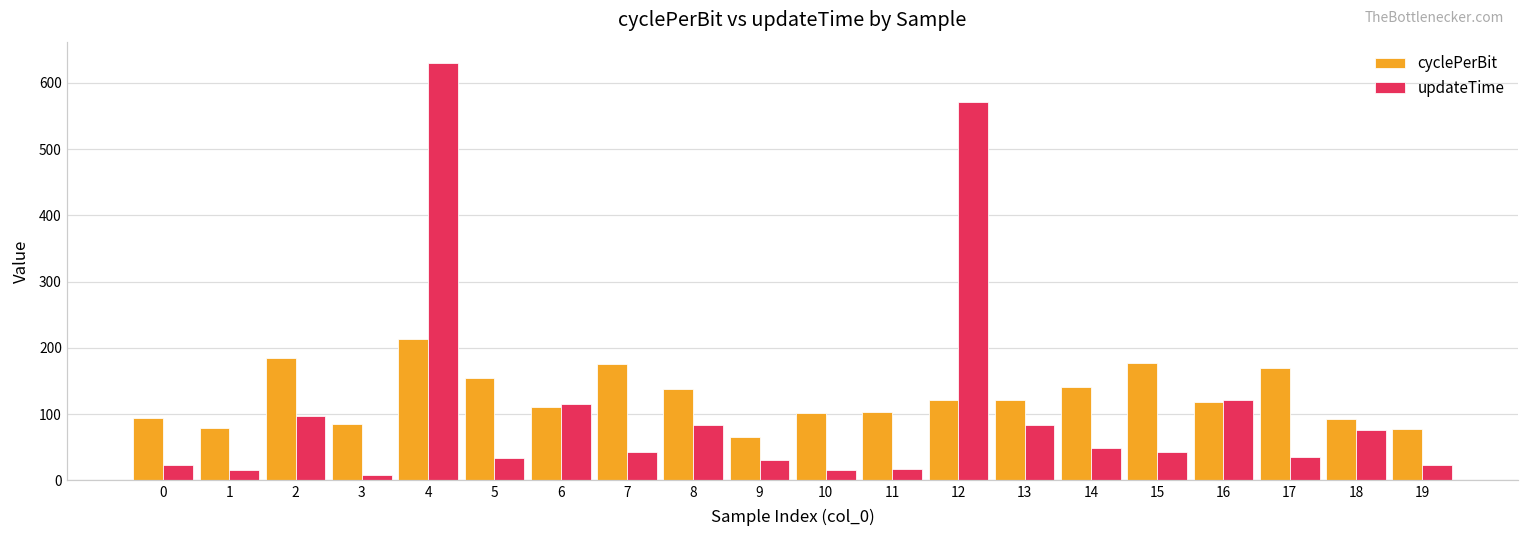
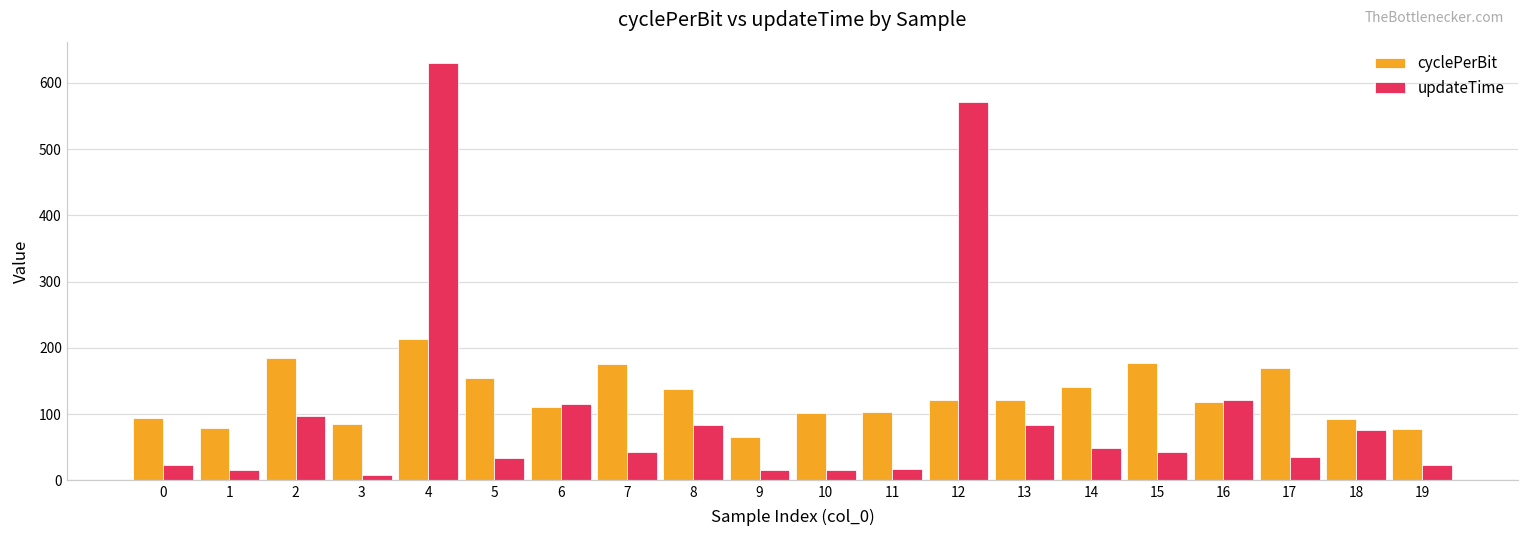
  {
    "cyclePerBit": {
      "0": 90,
      "1": 80,
      "2": 190,
      "3": 80,
      "4": 210,
      "5": 150,
      "6": 110,
      "7": 180,
      "8": 140,
      "9": 60,
      "10": 100,
      "11": 100,
      "12": 120,
      "13": 120,
      "14": 140,
      "15": 180,
      "16": 120,
      "17": 170,
      "18": 90,
      "19": 80
    },
    "updateTime": {
      "0": 20,
      "1": 20,
      "2": 100,
      "3": 10,
      "4": 630,
      "5": 30,
      "6": 110,
      "7": 40,
      "8": 80,
-     "9": 30,
+     "9": 20,
      "10": 20,
      "11": 20,
      "12": 570,
      "13": 80,
      "14": 50,
      "15": 40,
      "16": 120,
      "17": 40,
      "18": 80,
      "19": 20
    }
  }
